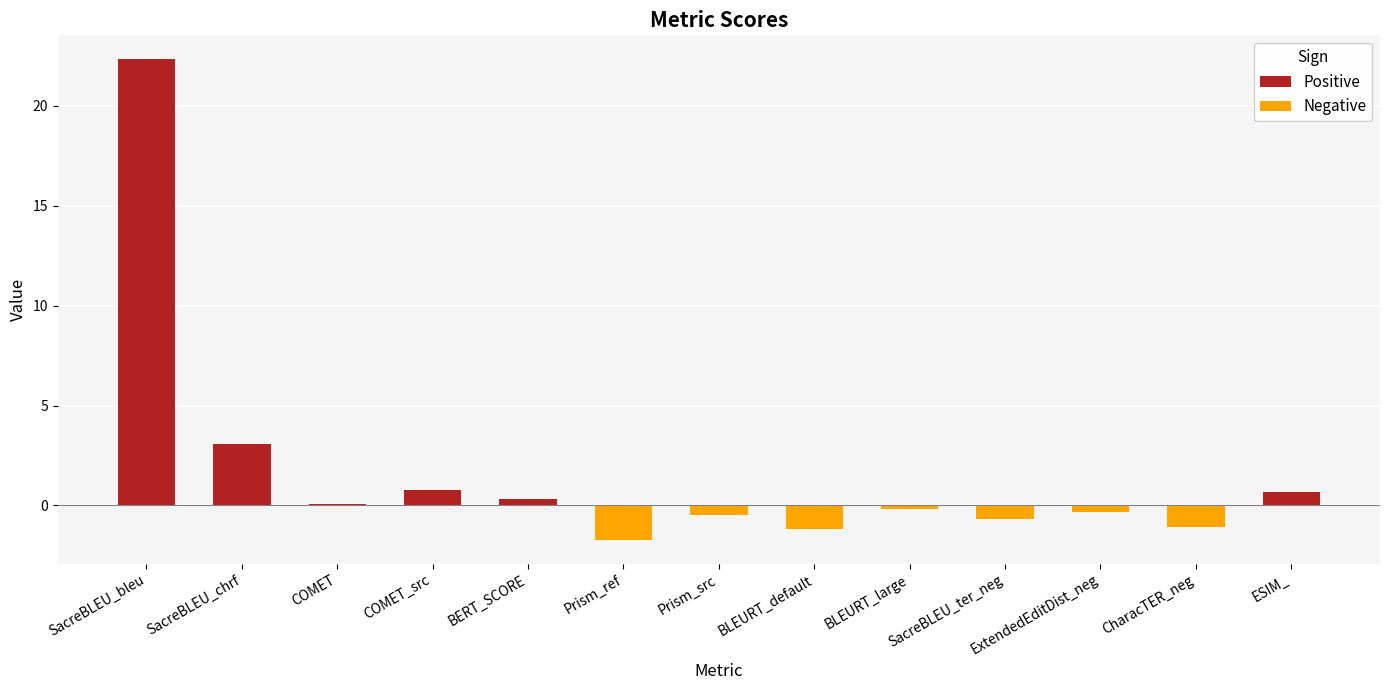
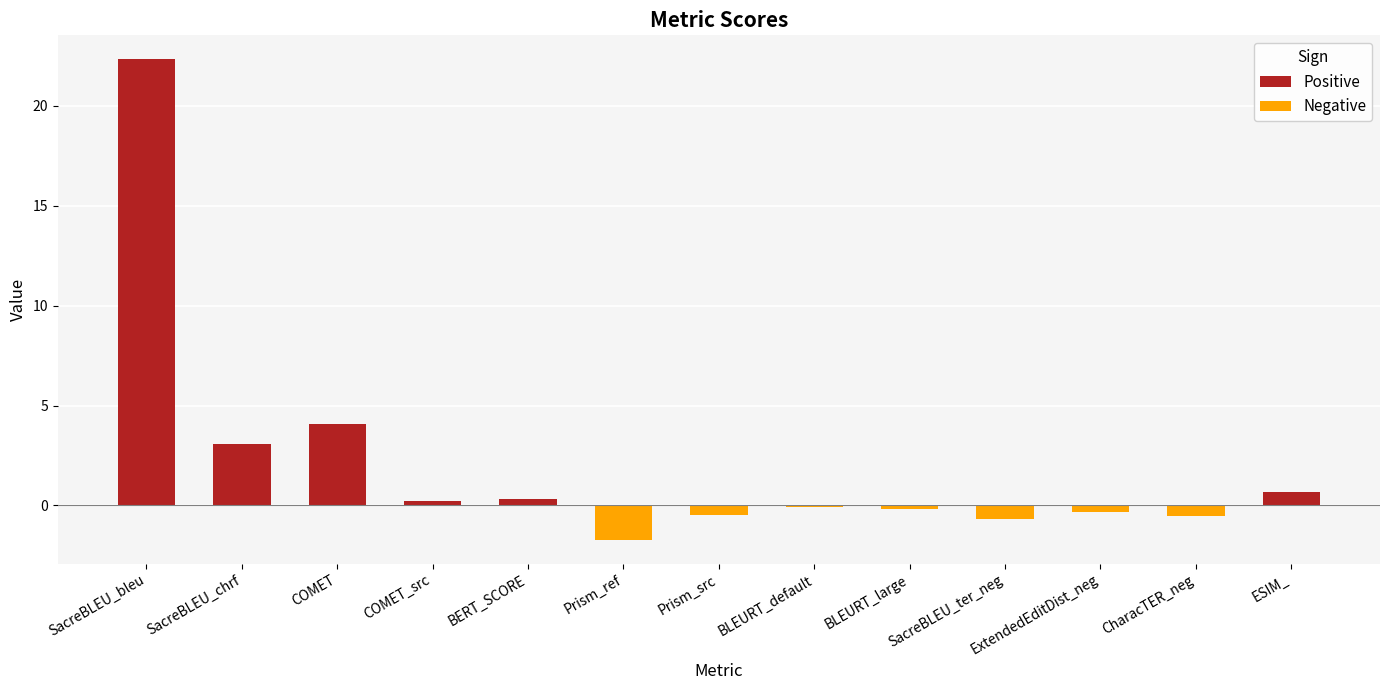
  {
    "Positive": {
      "SacreBLEU_bleu": 22.3,
      "SacreBLEU_chrf": 3.1,
-     "COMET": 0.1,
-     "COMET_src": 0.7,
+     "COMET": 4.1,
+     "COMET_src": 0.2,
      "BERT_SCORE": 0.3,
      "ESIM_": 0.7
    },
    "Negative": {
      "Prism_ref": -1.7,
      "Prism_src": -0.5,
-     "BLEURT_default": -1.2,
+     "BLEURT_default": -0.1,
      "BLEURT_large": -0.2,
      "SacreBLEU_ter_neg": -0.7,
      "ExtendedEditDist_neg": -0.3,
-     "CharacTER_neg": -1.1
+     "CharacTER_neg": -0.5
    }
  }
